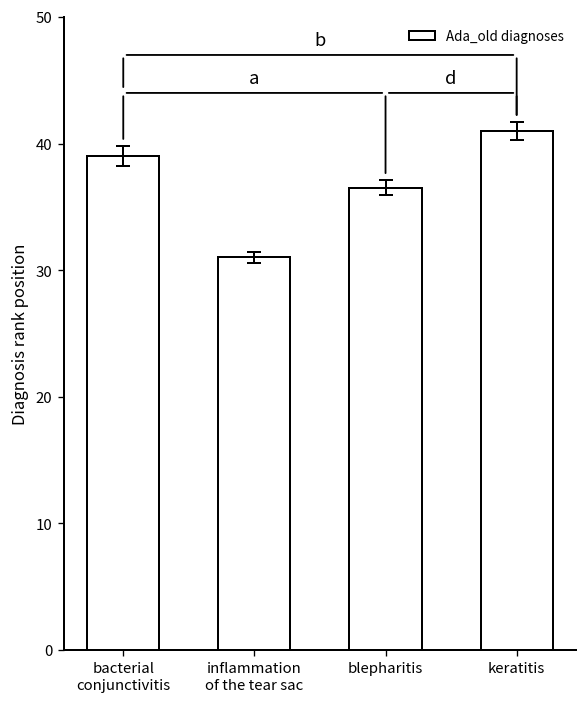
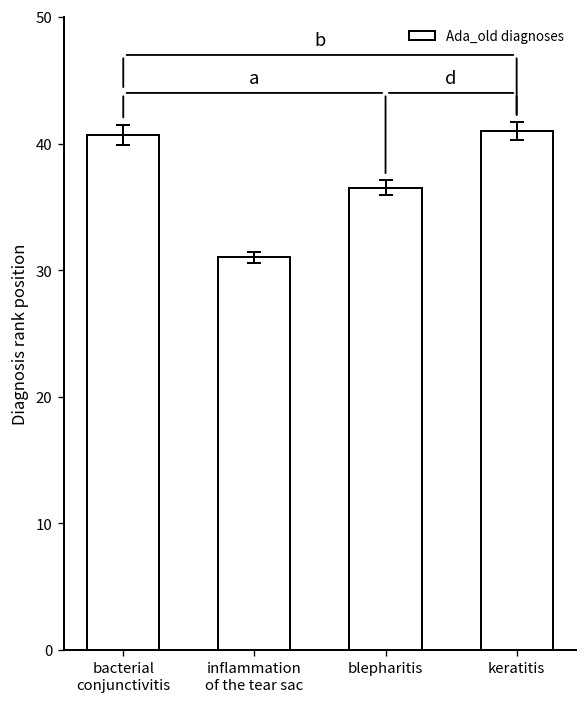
  {
    "Ada_old diagnoses": {
-     "bacterial conjunctivitis": 39.0,
+     "bacterial conjunctivitis": 40.7,
      "inflammation of the tear sac": 31.0,
      "blepharitis": 36.5,
      "keratitis": 41.0
    }
  }
